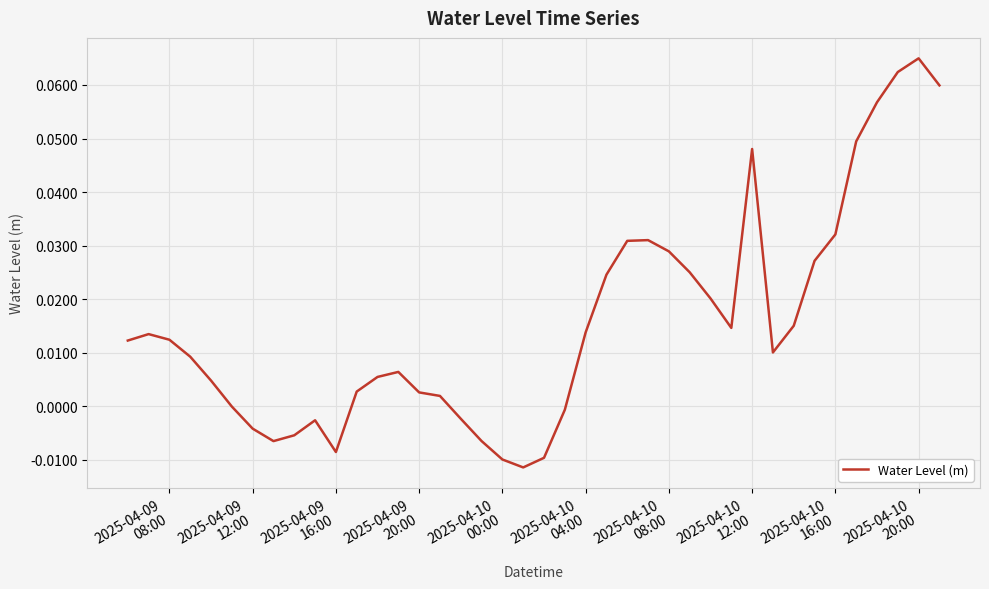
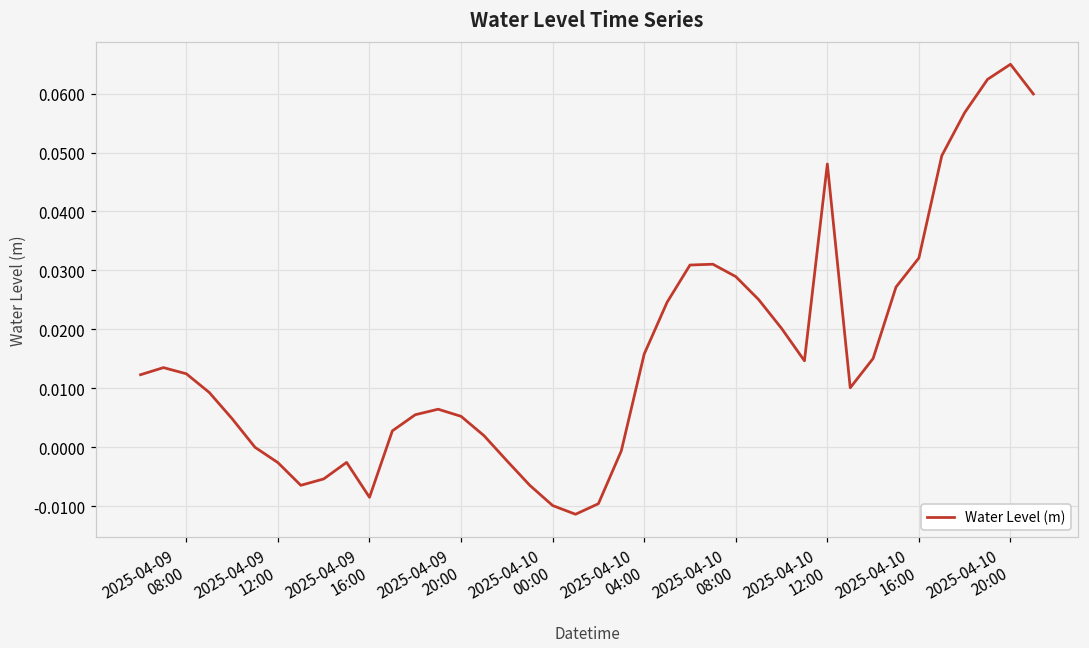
  {
    "2025-04-09 08:00": 0.012,
-   "2025-04-09 12:00": -0.004,
+   "2025-04-09 12:00": -0.003,
    "2025-04-09 16:00": -0.009,
-   "2025-04-09 20:00": 0.003,
+   "2025-04-09 20:00": 0.005,
    "2025-04-10 00:00": -0.010,
-   "2025-04-10 04:00": 0.014,
+   "2025-04-10 04:00": 0.016,
    "2025-04-10 08:00": 0.029,
    "2025-04-10 12:00": 0.048,
    "2025-04-10 16:00": 0.032,
    "2025-04-10 20:00": 0.065
  }
